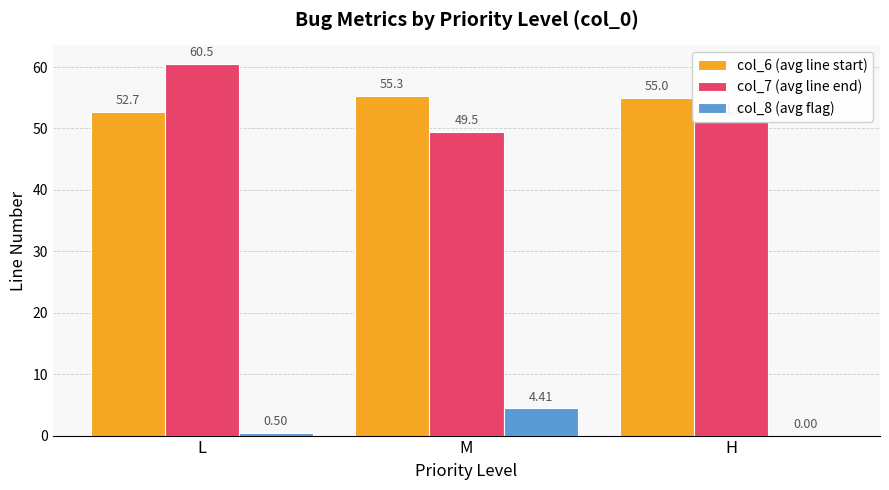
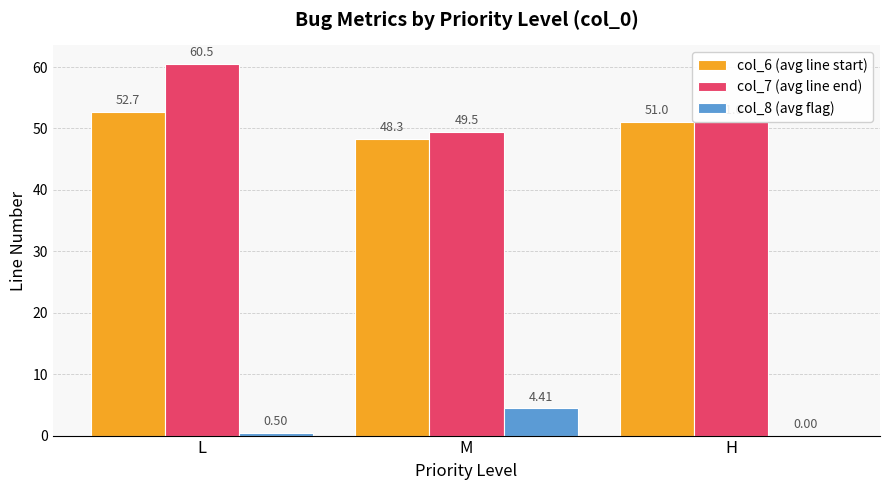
  {
    "col_6 (avg line start)": {
      "L": 52.7,
-     "M": 55.3,
-     "H": 55.0
+     "M": 48.3,
+     "H": 51.0
    },
    "col_7 (avg line end)": {
      "L": 60.5,
      "M": 49.5
    },
    "col_8 (avg flag)": {
      "L": 0.50,
      "M": 4.41,
      "H": 0.00
    }
  }
